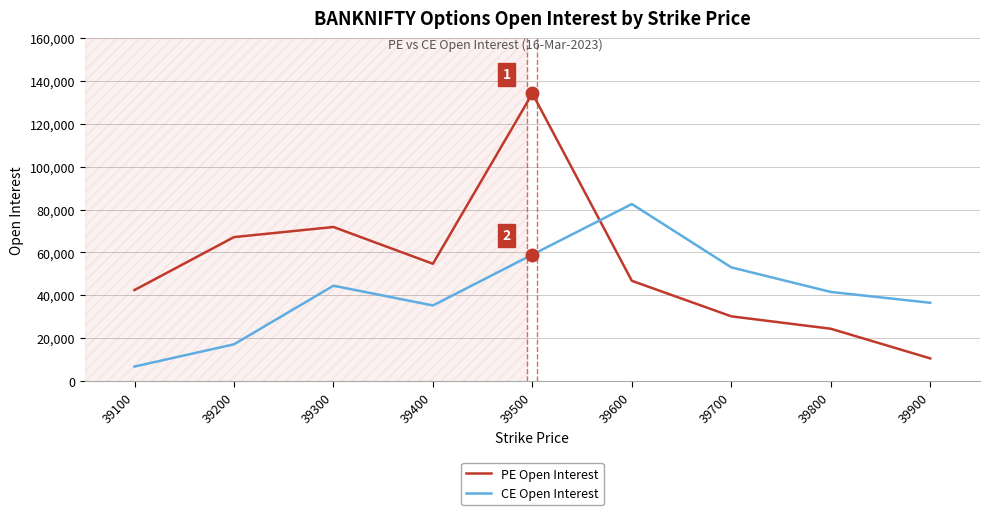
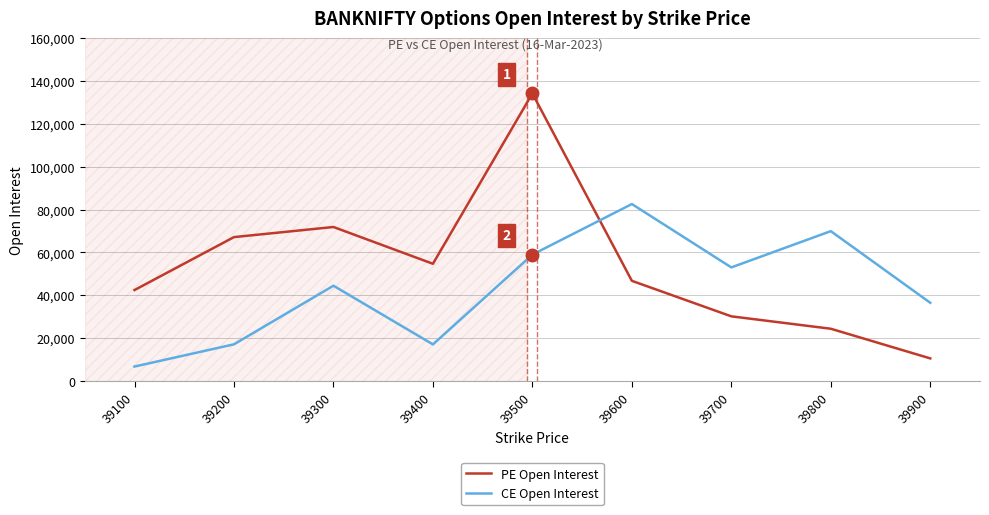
  {
    "CE Open Interest": {
      "39100": "7,000",
      "39200": "17,000",
      "39300": "44,000",
-     "39400": "35,000",
+     "39400": "17,000",
      "39600": "83,000",
      "39700": "53,000",
-     "39800": "42,000",
+     "39800": "70,000",
      "39900": "37,000"
    }
  }
